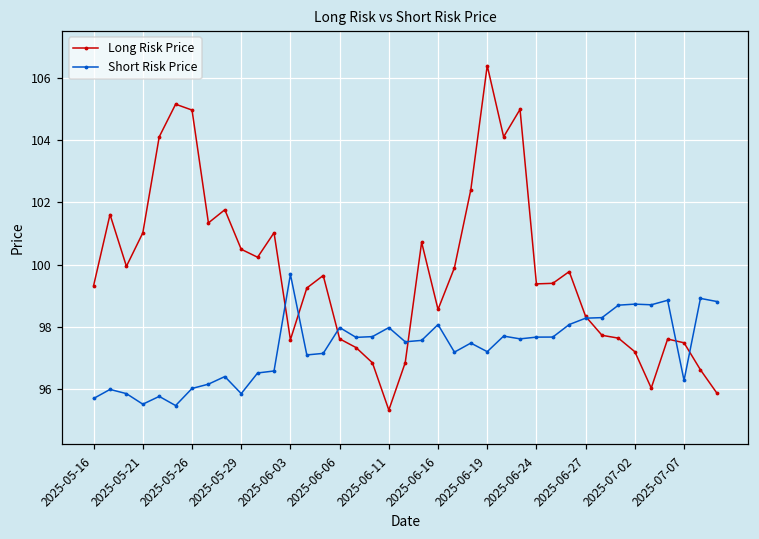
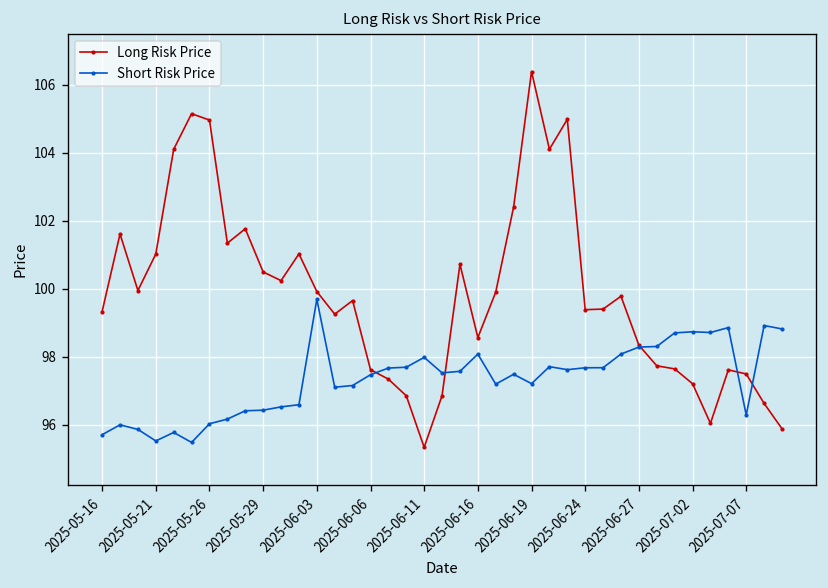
  {
    "Long Risk Price": {
      "2025-05-16": 99.3,
      "2025-05-21": 101.0,
      "2025-05-26": 105.0,
      "2025-05-29": 100.5,
-     "2025-06-03": 97.6,
+     "2025-06-03": 99.9,
      "2025-06-06": 97.6,
      "2025-06-11": 95.3,
      "2025-06-16": 98.6,
      "2025-06-19": 106.4,
      "2025-06-24": 99.4,
      "2025-07-02": 97.2,
      "2025-07-07": 97.5
    },
    "Short Risk Price": {
      "2025-05-16": 95.7,
      "2025-05-21": 95.5,
      "2025-05-26": 96.0,
-     "2025-05-29": 95.9,
+     "2025-05-29": 96.4,
      "2025-06-03": 99.7,
-     "2025-06-06": 98.0,
+     "2025-06-06": 97.5,
      "2025-06-11": 98.0,
      "2025-06-16": 98.1,
      "2025-06-19": 97.2,
      "2025-06-24": 97.7,
      "2025-07-02": 98.7,
      "2025-07-07": 96.3
    }
  }
